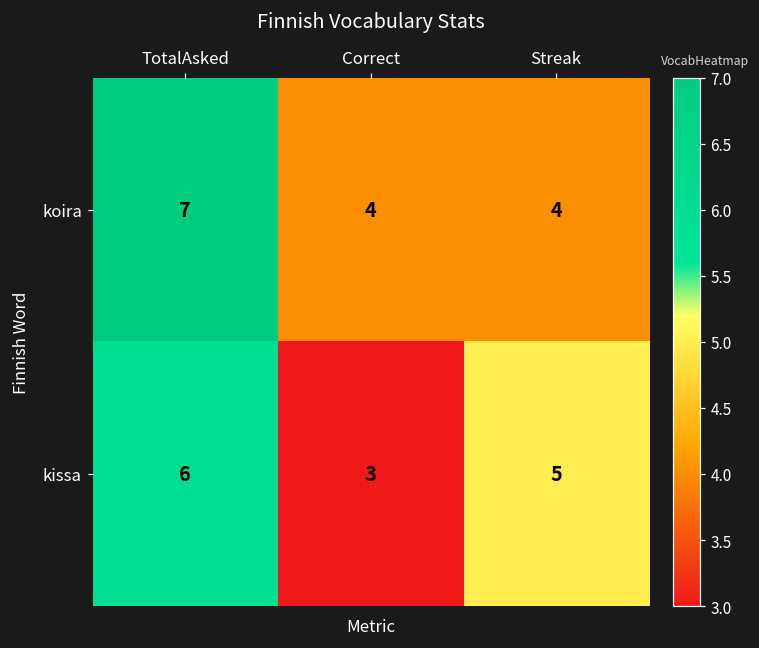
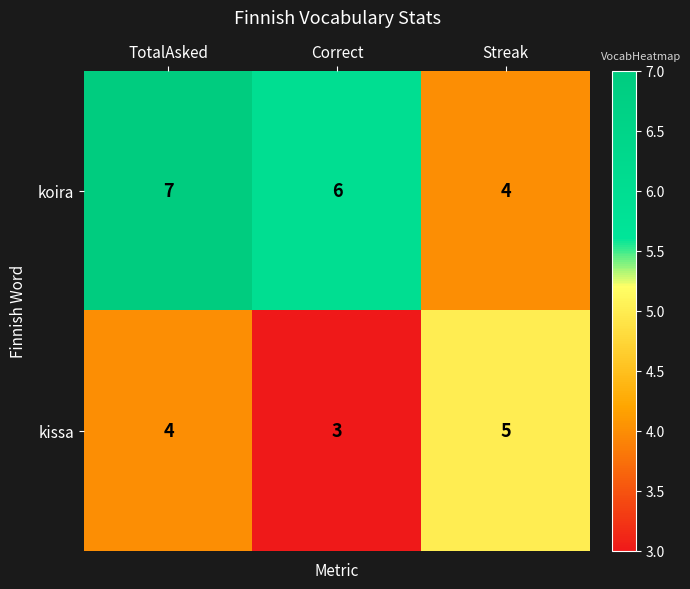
  {
    "koira": {
      "TotalAsked": 7,
-     "Correct": 4,
+     "Correct": 6,
      "Streak": 4
    },
    "kissa": {
-     "TotalAsked": 6,
+     "TotalAsked": 4,
      "Correct": 3,
      "Streak": 5
    }
  }
